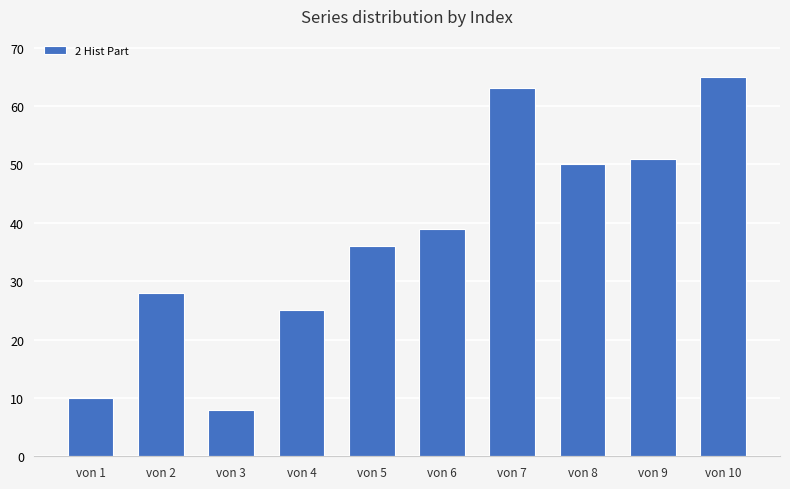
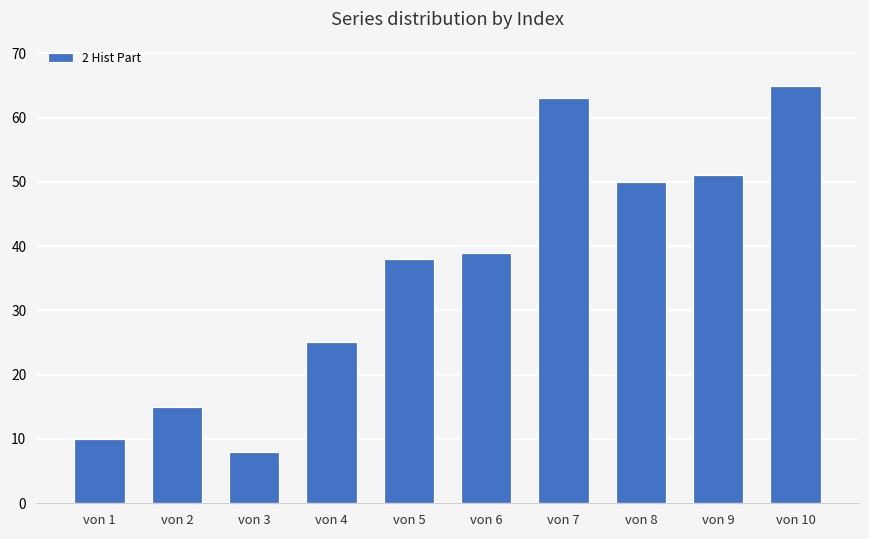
  {
    "von 1": 10,
-   "von 2": 28,
+   "von 2": 15,
    "von 3": 8,
    "von 4": 25,
-   "von 5": 36,
+   "von 5": 38,
    "von 6": 39,
    "von 7": 63,
    "von 8": 50,
    "von 9": 51,
    "von 10": 65
  }
